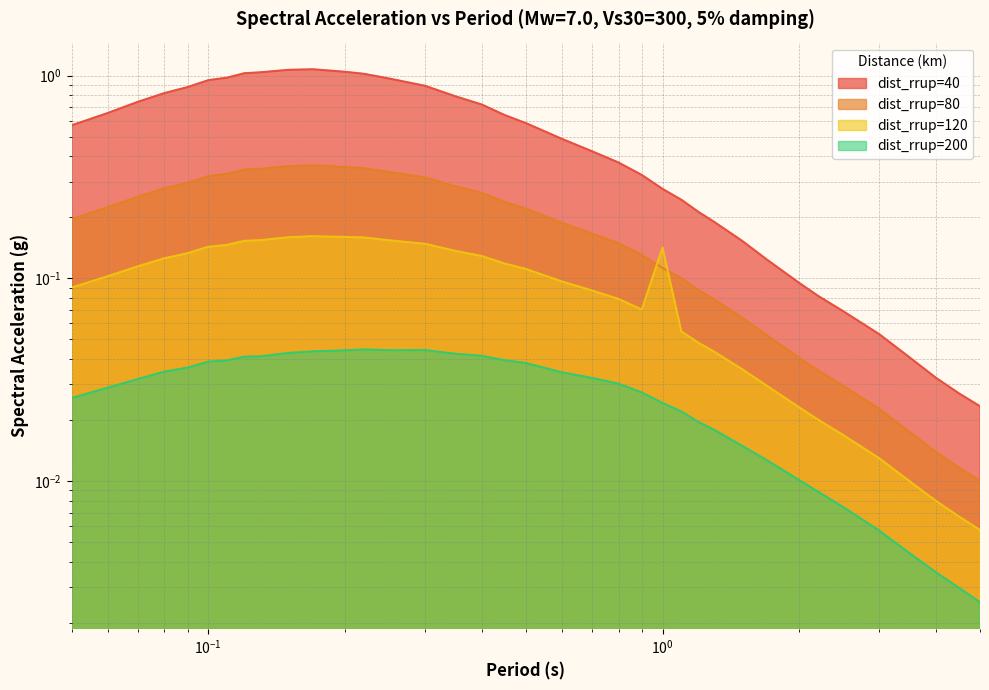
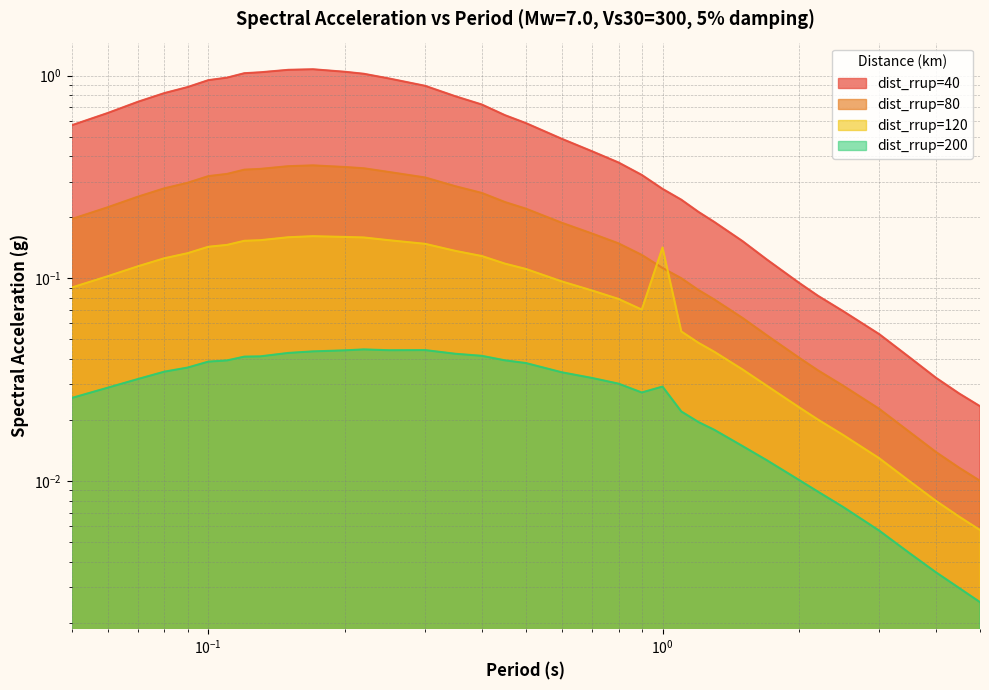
  {
    "dist_rrup=120": {
      "10^-1": 0.14,
      "10^0": 0.14
    },
    "dist_rrup=200": {
      "10^-1": 0.039,
-     "10^0": 0.024
+     "10^0": 0.029
    }
  }
